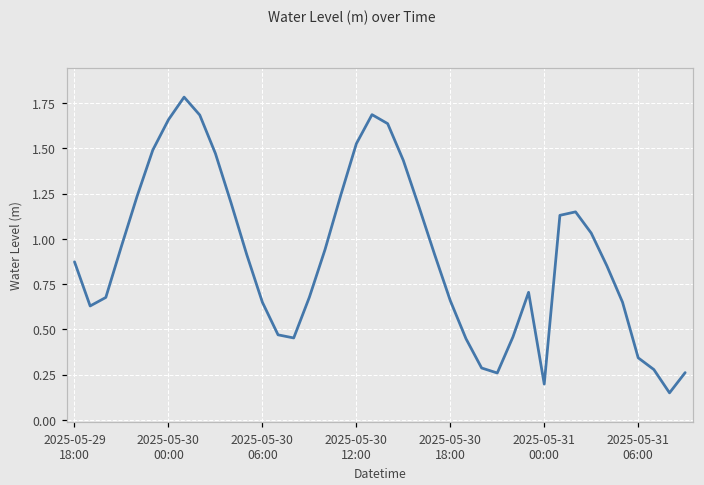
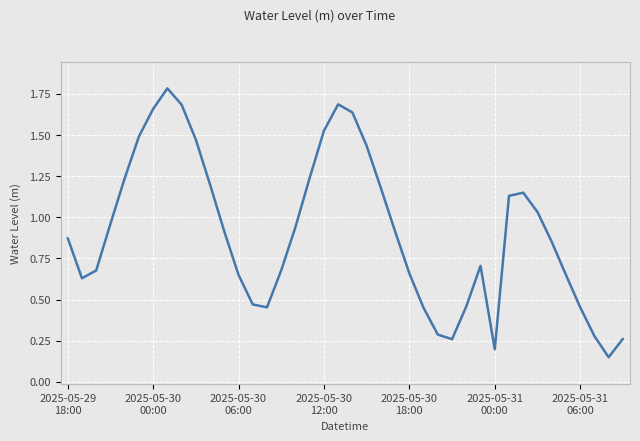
  {
    "2025-05-29 18:00": 0.87,
    "2025-05-30 00:00": 1.66,
    "2025-05-30 06:00": 0.65,
    "2025-05-30 12:00": 1.53,
    "2025-05-30 18:00": 0.66,
    "2025-05-31 00:00": 0.20,
-   "2025-05-31 06:00": 0.34
+   "2025-05-31 06:00": 0.45
  }
